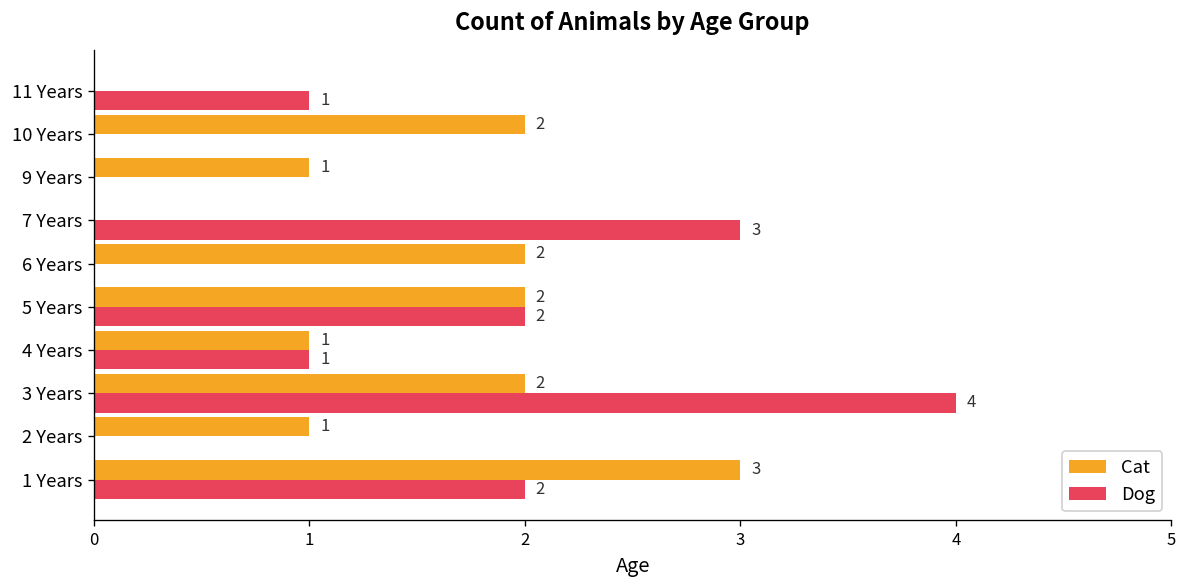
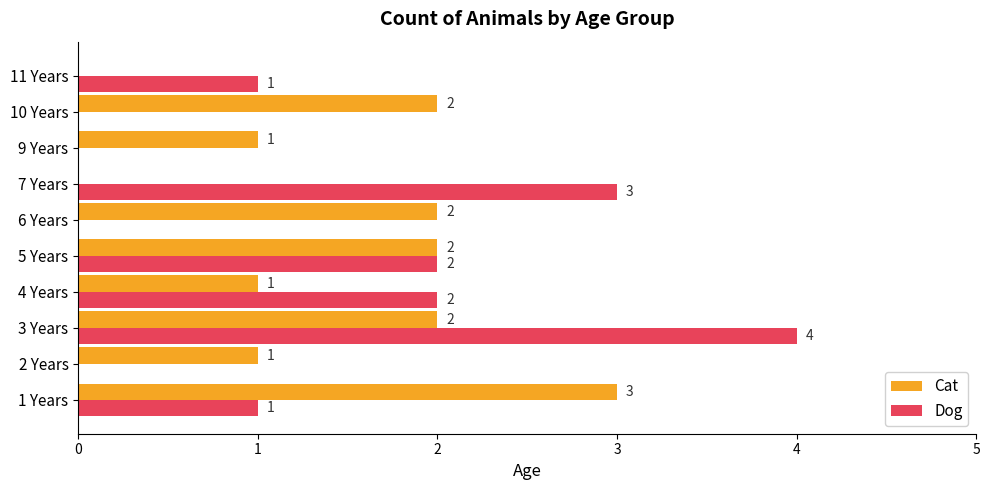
  {
    "Cat": {
      "10 Years": 2,
      "9 Years": 1,
      "6 Years": 2,
      "5 Years": 2,
      "4 Years": 1,
      "3 Years": 2,
      "2 Years": 1,
      "1 Years": 3
    },
    "Dog": {
      "11 Years": 1,
      "7 Years": 3,
      "5 Years": 2,
-     "4 Years": 1,
+     "4 Years": 2,
      "3 Years": 4,
-     "1 Years": 2
+     "1 Years": 1
    }
  }
